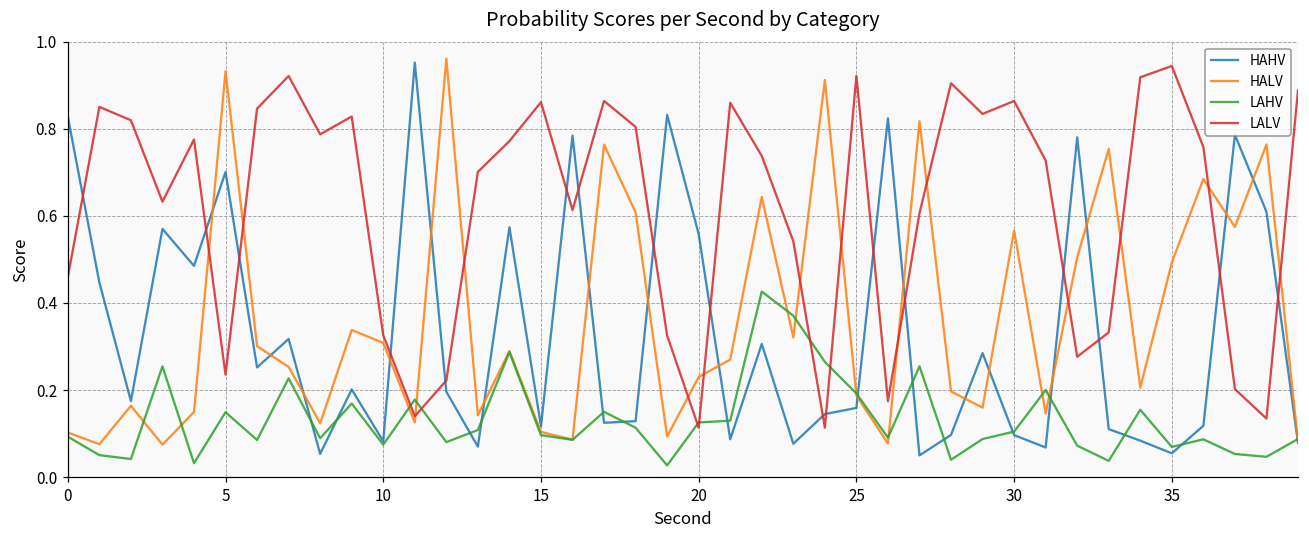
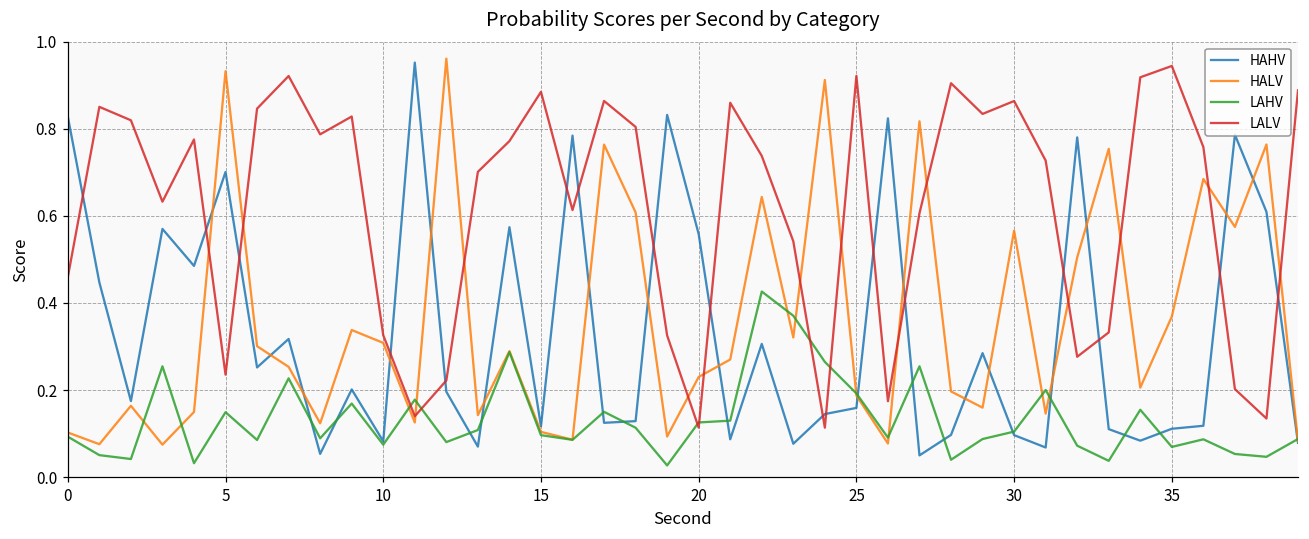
  {
    "HAHV": {
      "0": 0.83,
      "5": 0.70,
      "10": 0.08,
      "15": 0.12,
      "20": 0.56,
      "25": 0.16,
      "30": 0.10,
-     "35": 0.05
+     "35": 0.11
    },
    "HALV": {
      "0": 0.10,
      "5": 0.93,
      "10": 0.31,
      "15": 0.10,
      "20": 0.23,
      "30": 0.57,
-     "35": 0.49
+     "35": 0.37
    },
    "LAHV": {
      "0": 0.09,
      "5": 0.15,
      "10": 0.07,
      "15": 0.10,
      "20": 0.13,
      "30": 0.10,
      "35": 0.07
    },
    "LALV": {
      "0": 0.46,
      "5": 0.24,
      "10": 0.33,
-     "15": 0.86,
+     "15": 0.88,
      "20": 0.11,
      "25": 0.92,
      "30": 0.86,
      "35": 0.94
    }
  }
